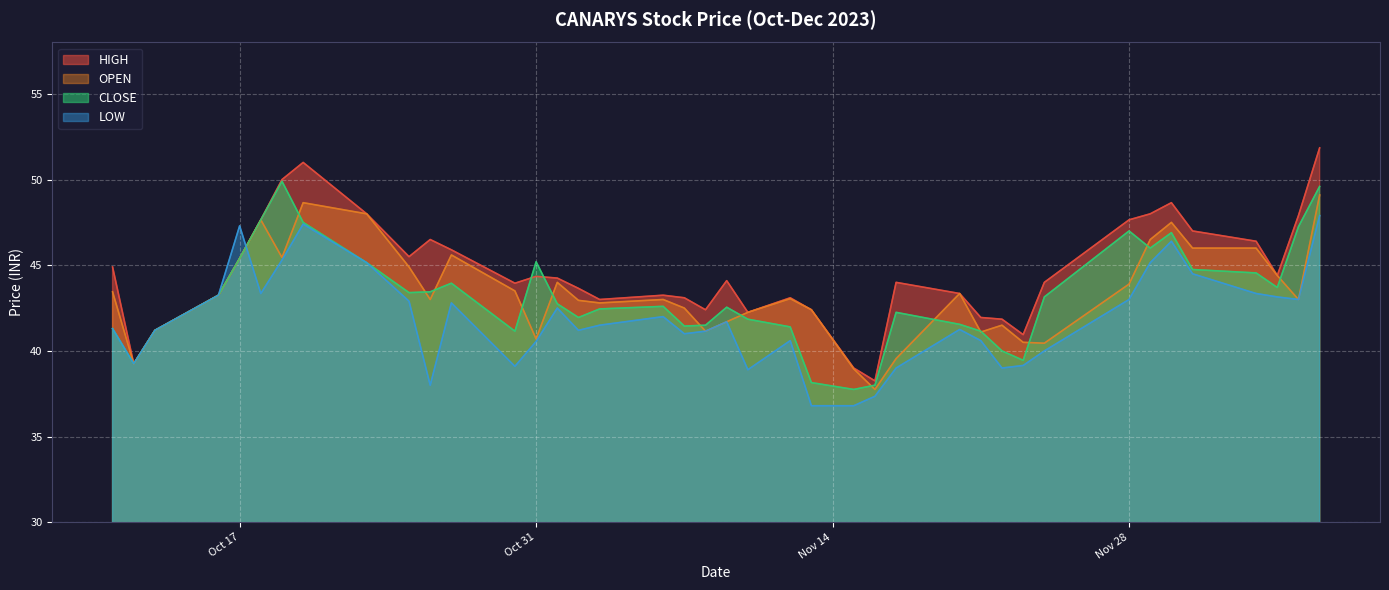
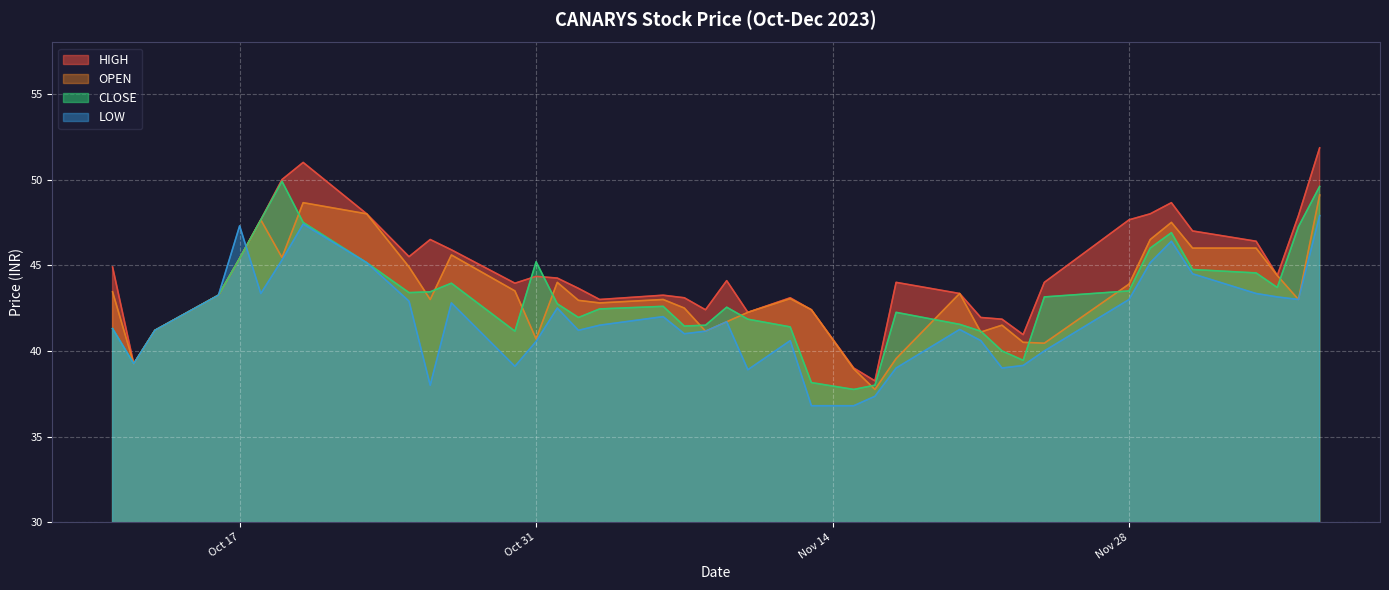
  {
    "CLOSE": {
      "Oct 31": 45.2,
-     "Nov 28": 47.0
+     "Nov 28": 43.5
    },
    "LOW": {
      "Oct 17": 47.3,
      "Oct 31": 40.6,
      "Nov 28": 43.0
    }
  }
